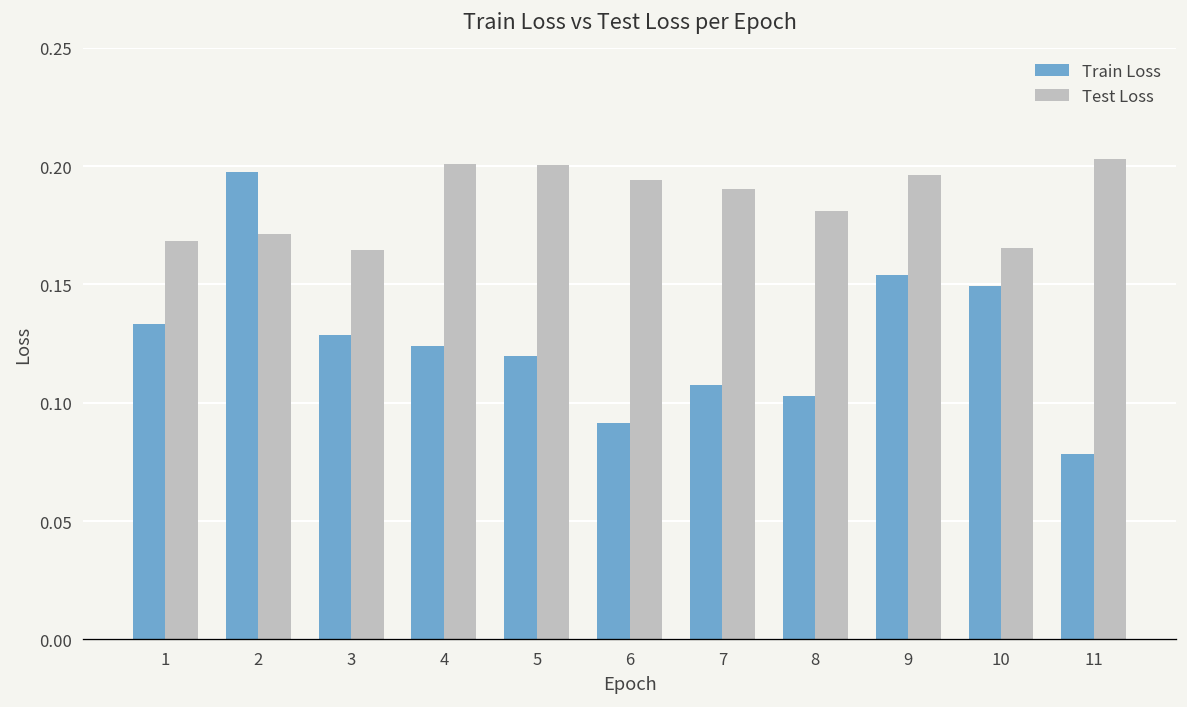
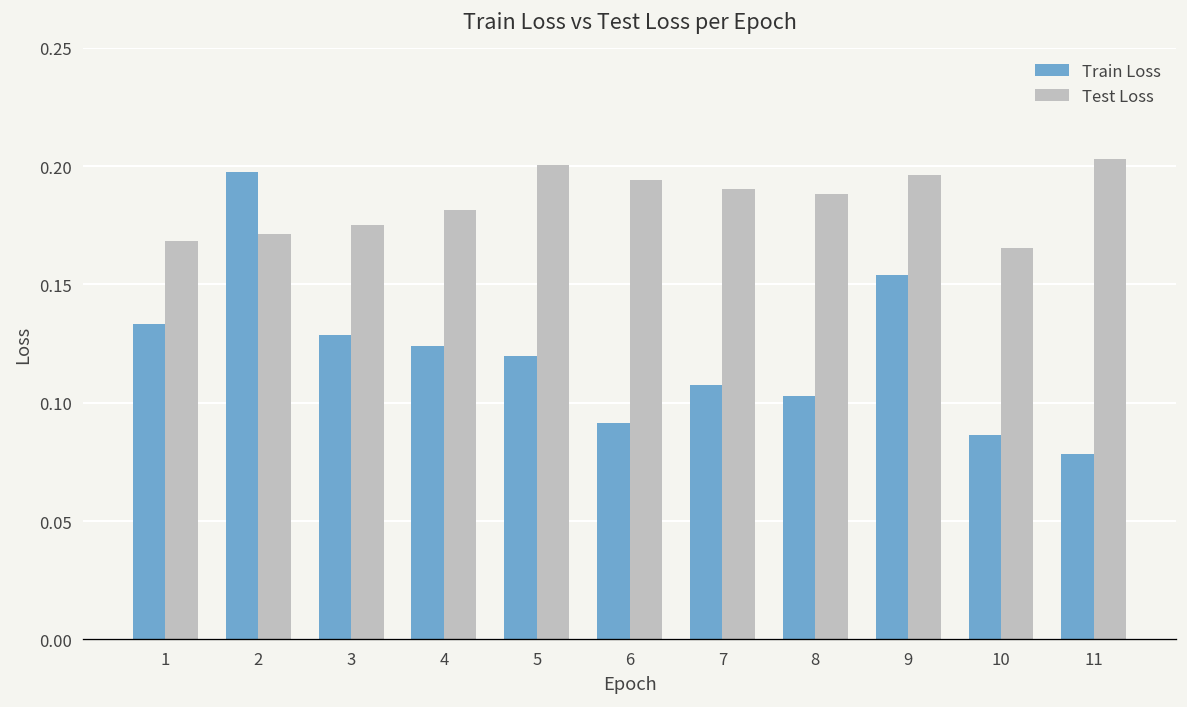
  {
    "Train Loss": {
      "1": 0.133,
      "2": 0.198,
      "3": 0.128,
      "4": 0.124,
      "5": 0.120,
      "6": 0.092,
      "7": 0.108,
      "8": 0.103,
      "9": 0.154,
-     "10": 0.149,
+     "10": 0.087,
      "11": 0.078
    },
    "Test Loss": {
      "1": 0.168,
      "2": 0.171,
-     "3": 0.164,
-     "4": 0.201,
+     "3": 0.175,
+     "4": 0.181,
      "5": 0.200,
      "6": 0.194,
      "7": 0.190,
-     "8": 0.181,
+     "8": 0.188,
      "9": 0.196,
      "10": 0.165,
      "11": 0.203
    }
  }
